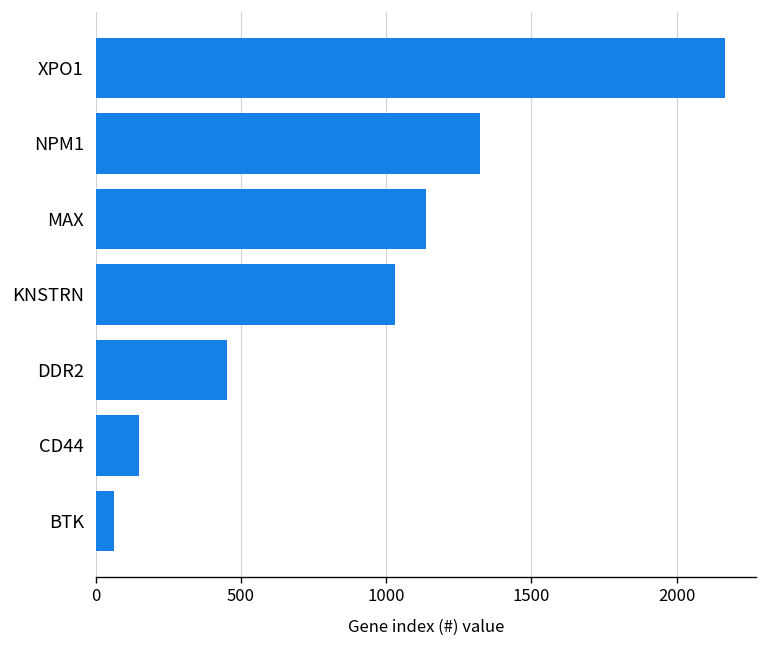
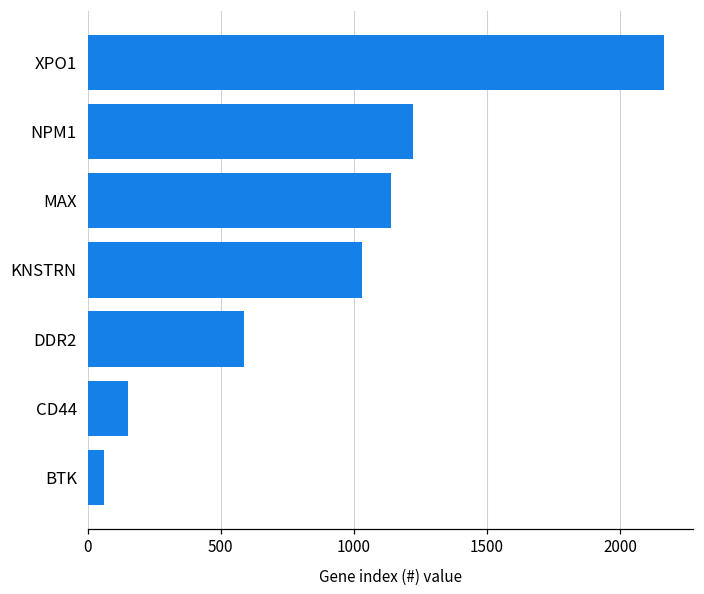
  {
    "XPO1": 2170,
-   "NPM1": 1320,
+   "NPM1": 1220,
    "MAX": 1140,
    "KNSTRN": 1030,
-   "DDR2": 450,
+   "DDR2": 590,
    "CD44": 150,
    "BTK": 60
  }
